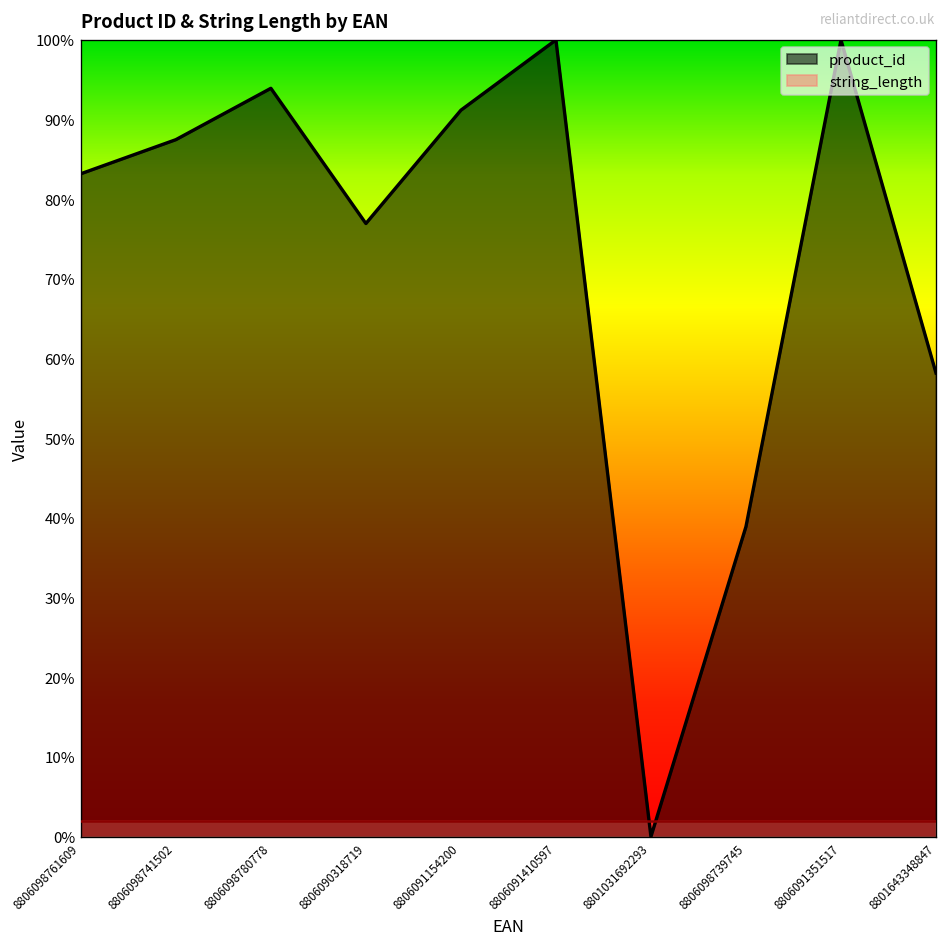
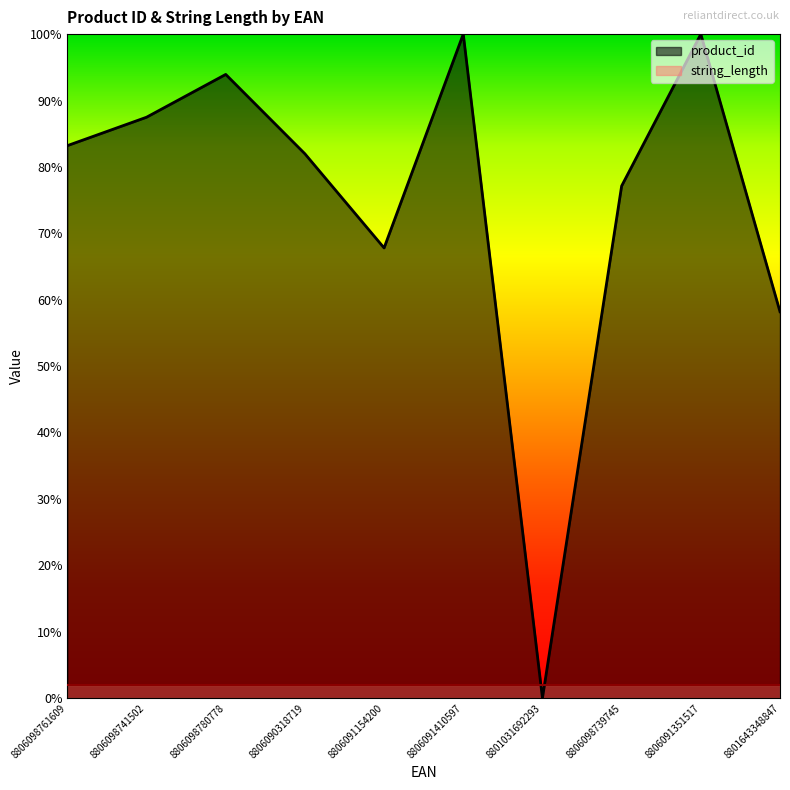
  {
    "product_id": {
      "8806098761609": "83%",
      "8806098741502": "87%",
      "8806098780778": "94%",
-     "8806090318719": "77%",
-     "8806091154200": "91%",
+     "8806090318719": "82%",
+     "8806091154200": "68%",
      "8806091410597": "100%",
      "8801031692293": "0%",
-     "8806098739745": "39%",
+     "8806098739745": "77%",
      "8806091351517": "100%",
      "8801643348847": "58%"
    },
    "string_length": {
      "8806098761609": "2%",
      "8806098741502": "2%",
      "8806098780778": "2%",
      "8806090318719": "2%",
      "8806091154200": "2%",
      "8806091410597": "2%",
      "8801031692293": "2%",
      "8806098739745": "2%",
      "8806091351517": "2%",
      "8801643348847": "2%"
    }
  }
